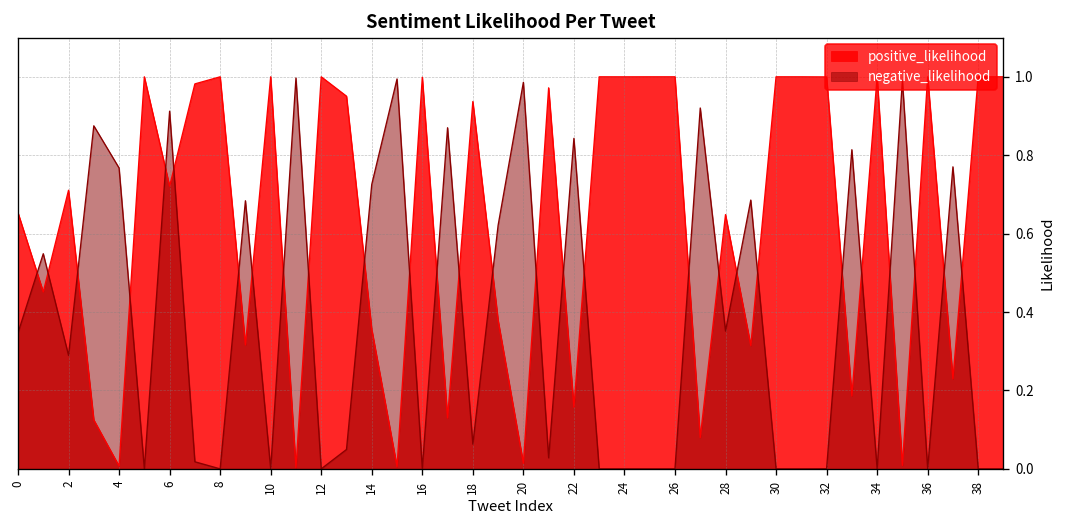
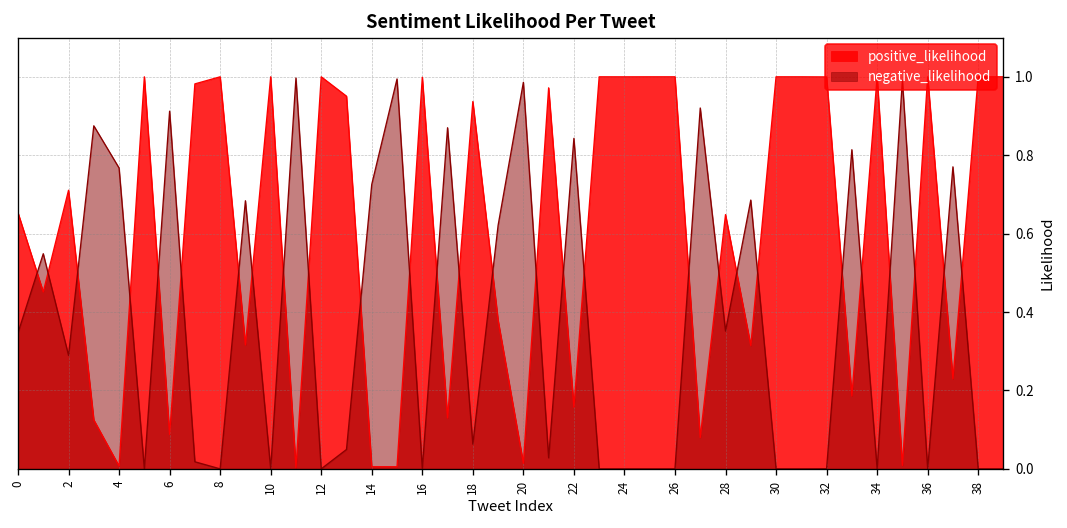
  {
    "positive_likelihood": {
      "0": 0.65,
      "2": 0.71,
      "4": 0.01,
-     "6": 0.72,
+     "6": 0.09,
      "8": 1.00,
      "10": 1.00,
      "12": 1.00,
-     "14": 0.36,
+     "14": 0.01,
      "16": 1.00,
      "18": 0.94,
      "20": 0.01,
      "22": 0.16,
      "24": 1.00,
      "26": 1.00,
      "28": 0.65,
      "30": 1.00
    },
    "negative_likelihood": {
      "0": 0.35,
      "2": 0.29,
      "4": 0.77,
      "6": 0.91,
      "8": 0.00,
      "10": 0.00,
      "12": 0.00,
      "14": 0.73,
      "16": 0.00,
      "18": 0.06,
      "20": 0.99,
      "22": 0.84,
      "24": 0.00,
      "26": 0.00,
      "28": 0.35,
      "30": 0.00,
      "32": 0.00,
      "34": 0.00,
      "36": 0.00,
      "38": 0.00
    }
  }
